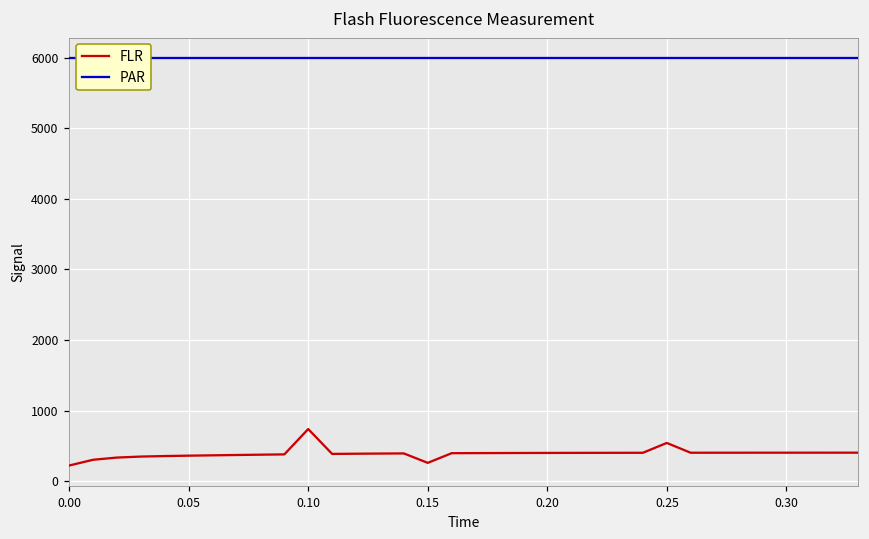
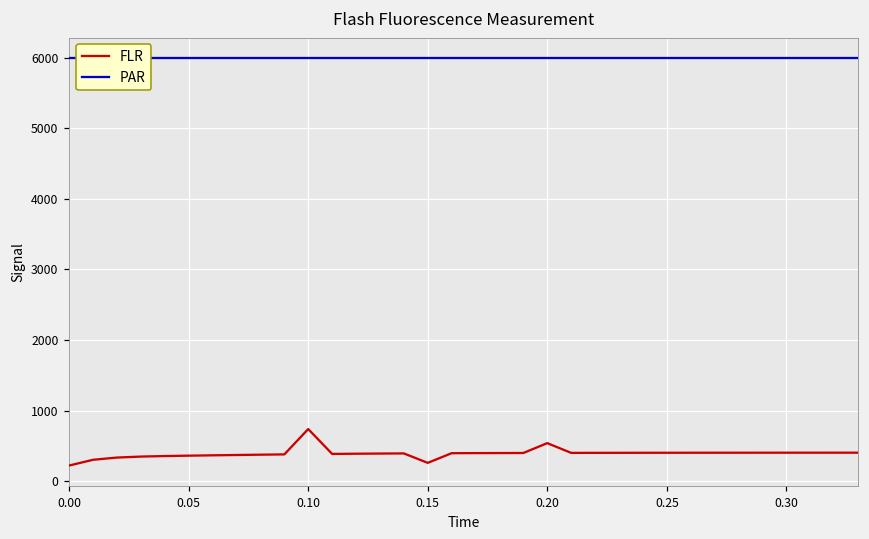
  {
    "FLR": {
      "0.00": 200,
      "0.05": 400,
      "0.10": 700,
      "0.15": 300,
-     "0.20": 400,
-     "0.25": 500,
+     "0.20": 500,
+     "0.25": 400,
      "0.30": 400
    },
    "PAR": {
      "0.00": 6000,
      "0.05": 6000,
      "0.10": 6000,
      "0.15": 6000,
      "0.20": 6000,
      "0.25": 6000,
      "0.30": 6000
    }
  }
